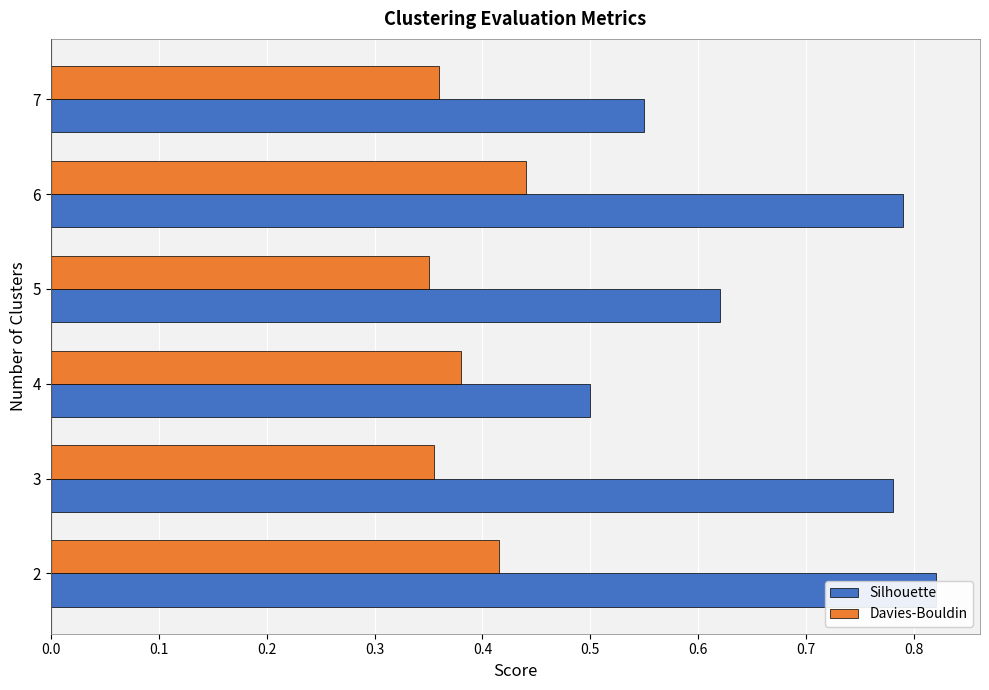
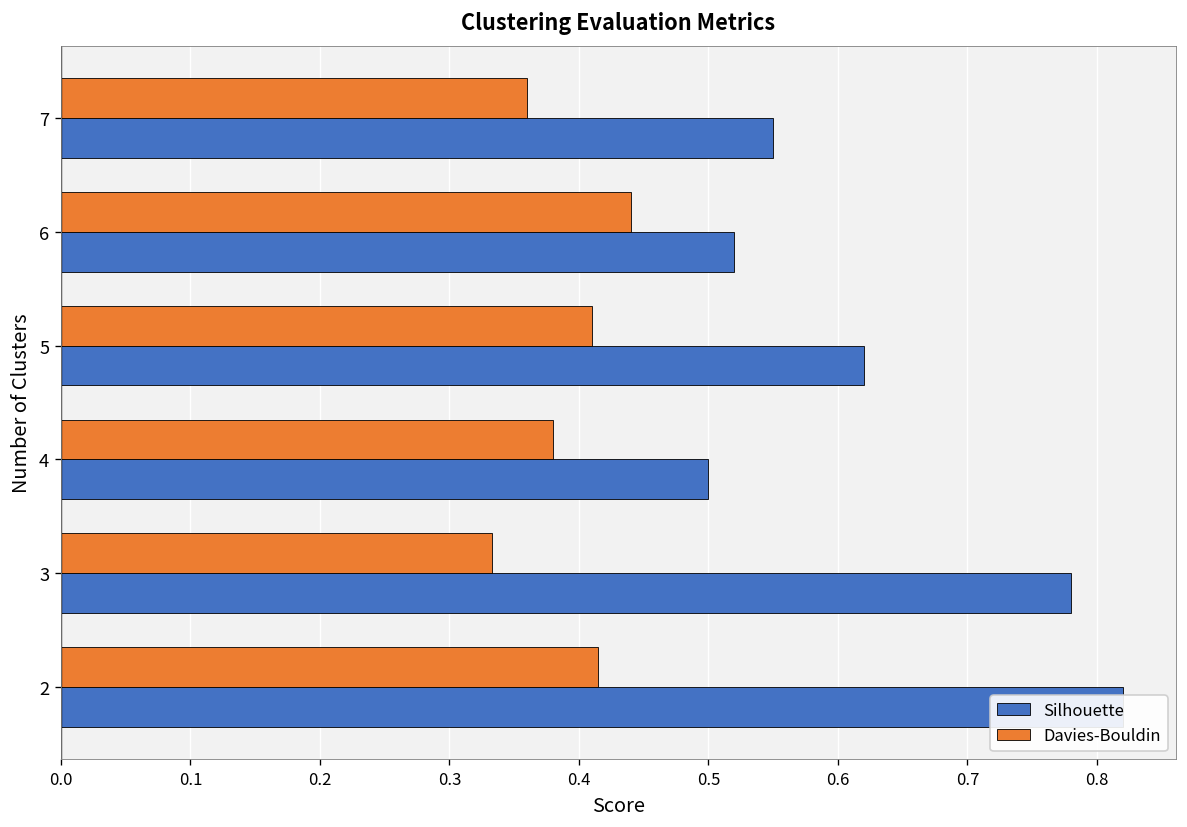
  {
    "Silhouette": {
      "7": 0.55,
-     "6": 0.79,
+     "6": 0.52,
      "5": 0.62,
      "4": 0.50,
      "3": 0.78
    },
    "Davies-Bouldin": {
      "7": 0.360,
      "6": 0.440,
-     "5": 0.35,
+     "5": 0.41,
      "4": 0.380,
-     "3": 0.355,
+     "3": 0.333,
      "2": 0.415
    }
  }
